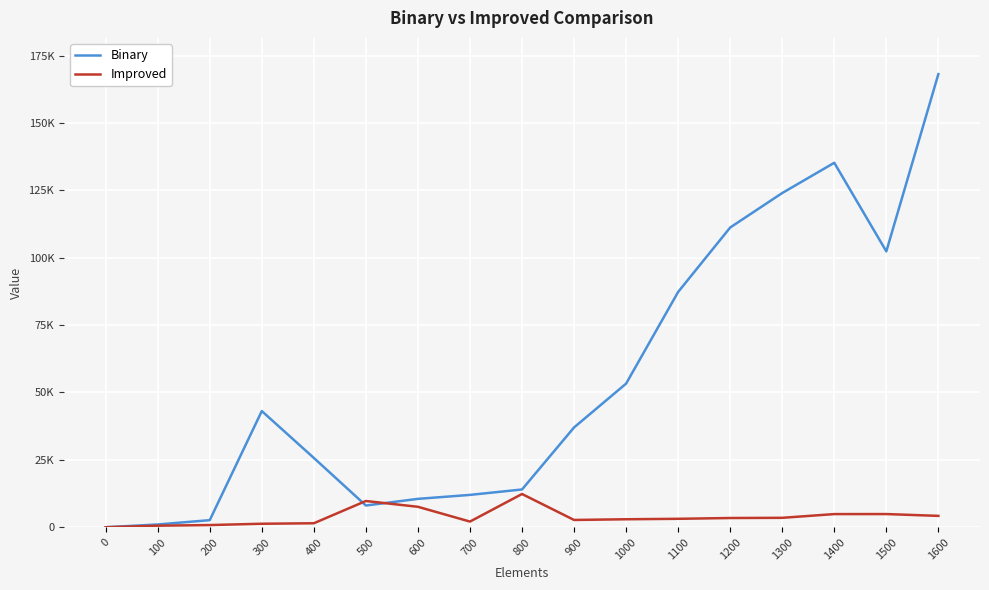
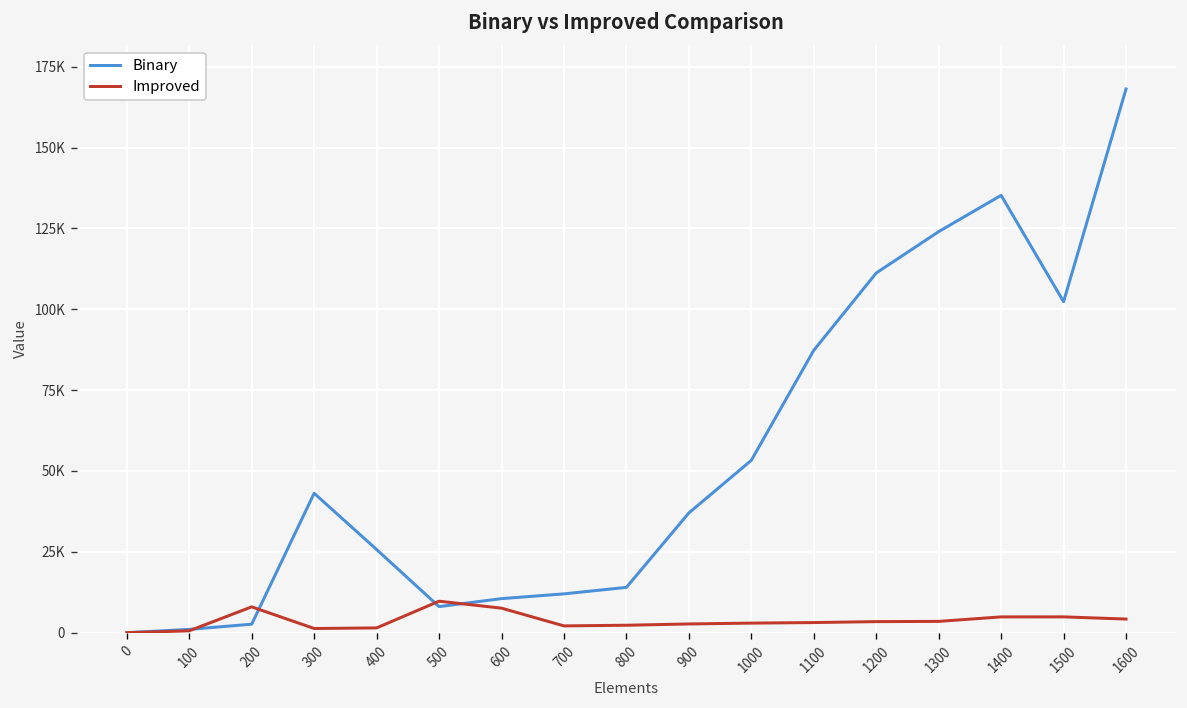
  {
    "Binary": {
      "200": 3000,
      "300": 43000,
      "400": 26000,
      "500": 8000,
      "600": 11000,
      "700": 12000,
      "800": 14000,
      "900": 37000,
      "1000": 53000,
      "1100": 87000,
      "1200": 111000,
      "1300": 124000,
      "1400": 135000,
      "1500": 102000,
      "1600": 168000
    },
    "Improved": {
-     "200": 1000,
+     "200": 8000,
      "300": 1000,
      "400": 1000,
      "500": 10000,
      "600": 8000,
      "700": 2000,
-     "800": 12000,
+     "800": 2000,
      "900": 3000,
      "1000": 3000,
      "1100": 3000,
      "1200": 3000,
      "1300": 3000,
      "1400": 5000,
      "1500": 5000,
      "1600": 4000
    }
  }
